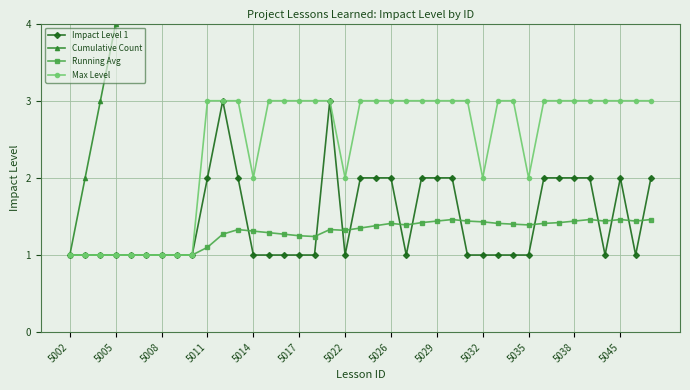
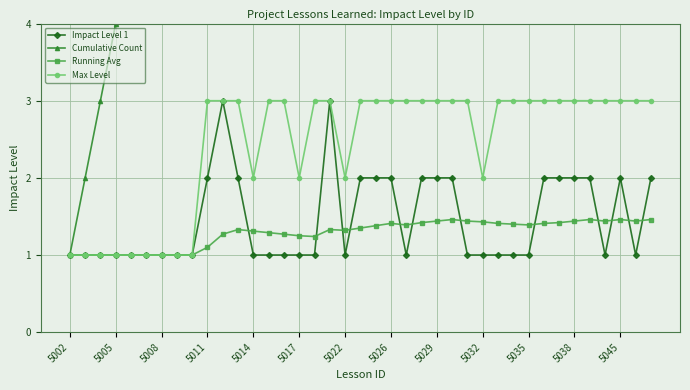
  {
    "Max Level": {
      "5011": 3,
      "5014": 2,
-     "5017": 3,
+     "5017": 2,
      "5022": 2,
      "5026": 3,
      "5029": 3,
      "5032": 2,
-     "5035": 2,
+     "5035": 3,
      "5038": 3,
      "5045": 3
    }
  }
